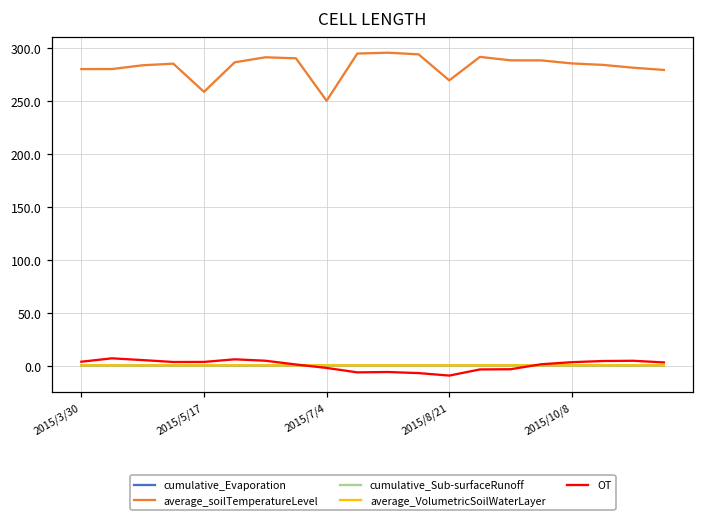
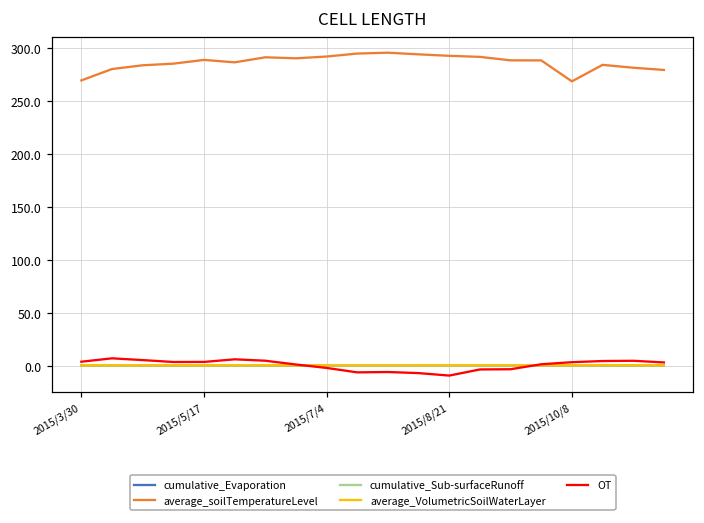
  {
    "average_VolumetricSoilWaterLayer": {
      "2015/3/30": 0,
      "2015/5/17": 0,
      "2015/8/21": 0,
      "2015/10/8": 0
    },
    "average_soilTemperatureLevel": {
-     "2015/3/30": 280,
-     "2015/5/17": 260,
-     "2015/7/4": 250,
-     "2015/8/21": 270,
-     "2015/10/8": 290
+     "2015/3/30": 270,
+     "2015/5/17": 290,
+     "2015/7/4": 290,
+     "2015/8/21": 290,
+     "2015/10/8": 270
    },
    "OT": {
      "2015/3/30": 0,
      "2015/5/17": 0,
      "2015/8/21": -10,
      "2015/10/8": 0
    }
  }
